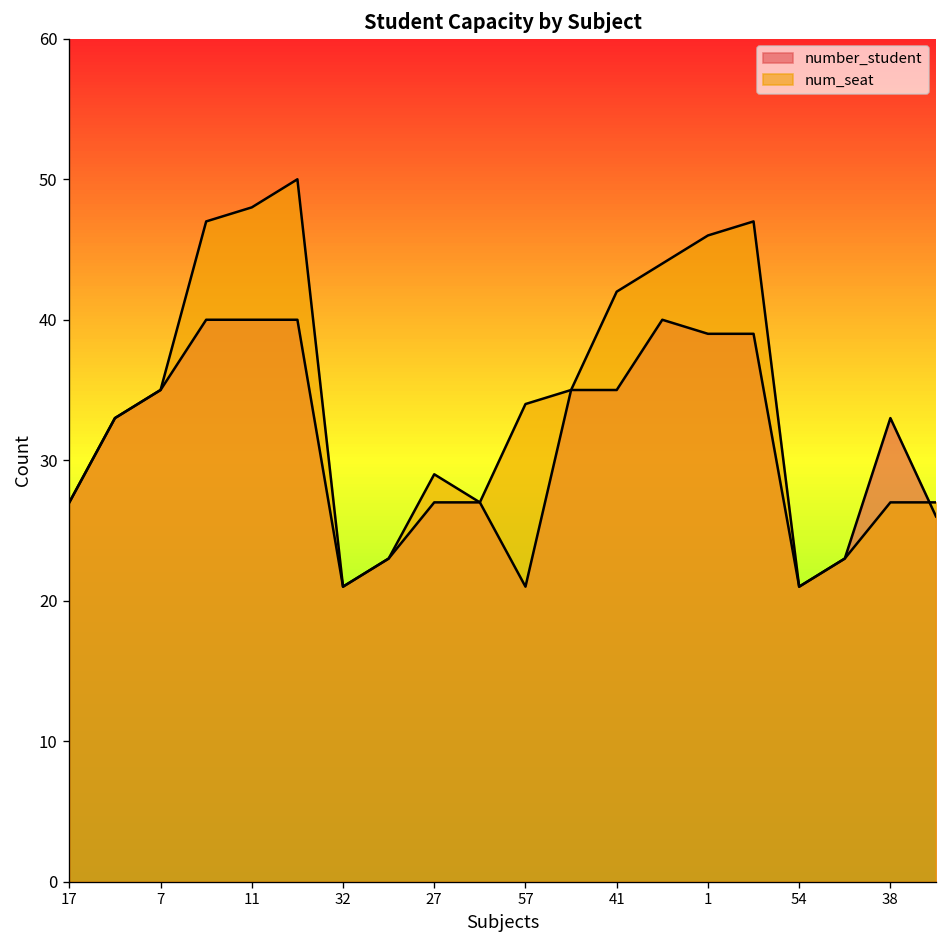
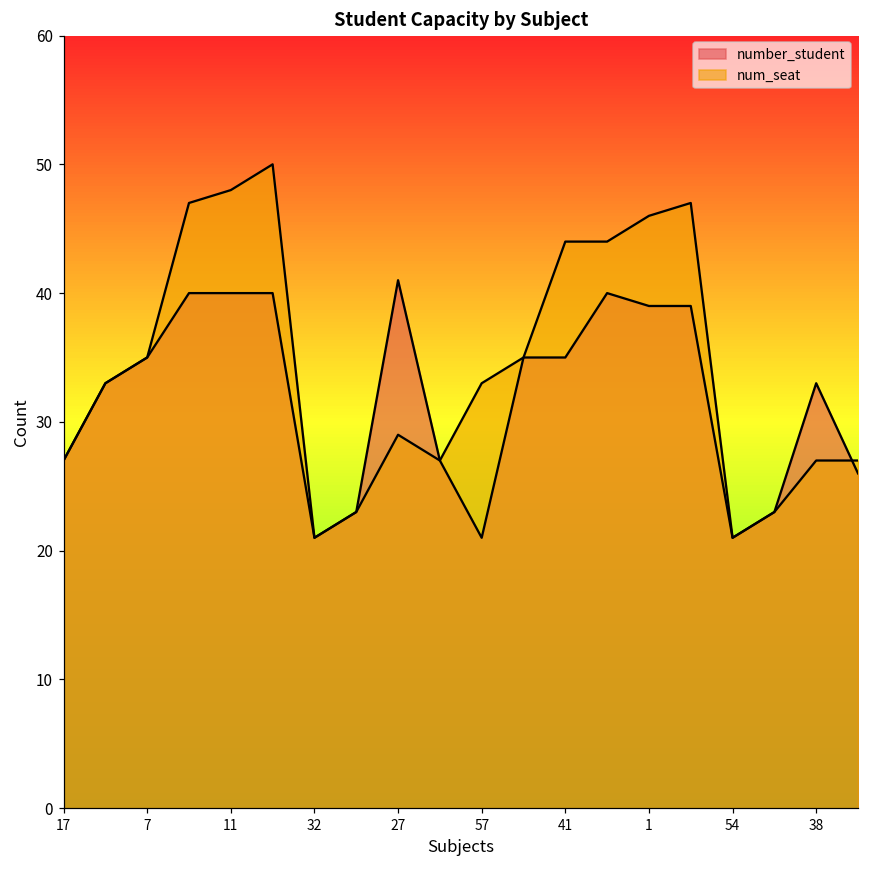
  {
    "number_student": {
-     "27": 27,
+     "27": 41,
      "57": 21,
      "41": 35,
      "38": 33
    },
    "num_seat": {
      "27": 29,
-     "57": 34,
-     "41": 42,
+     "57": 33,
+     "41": 44,
      "38": 27
    }
  }
